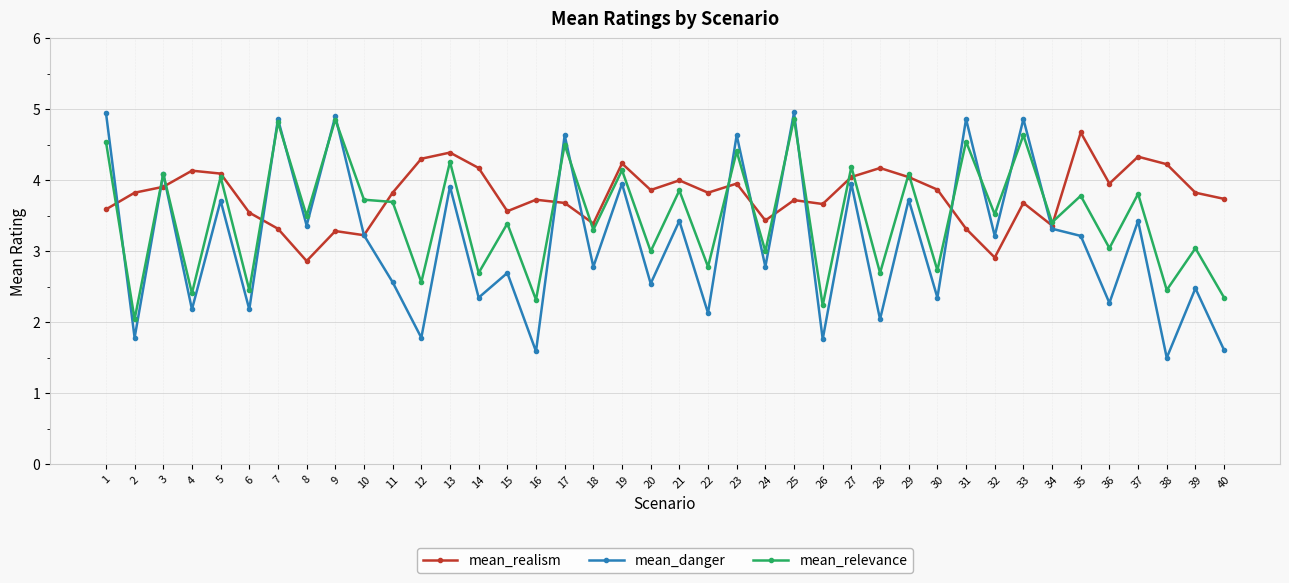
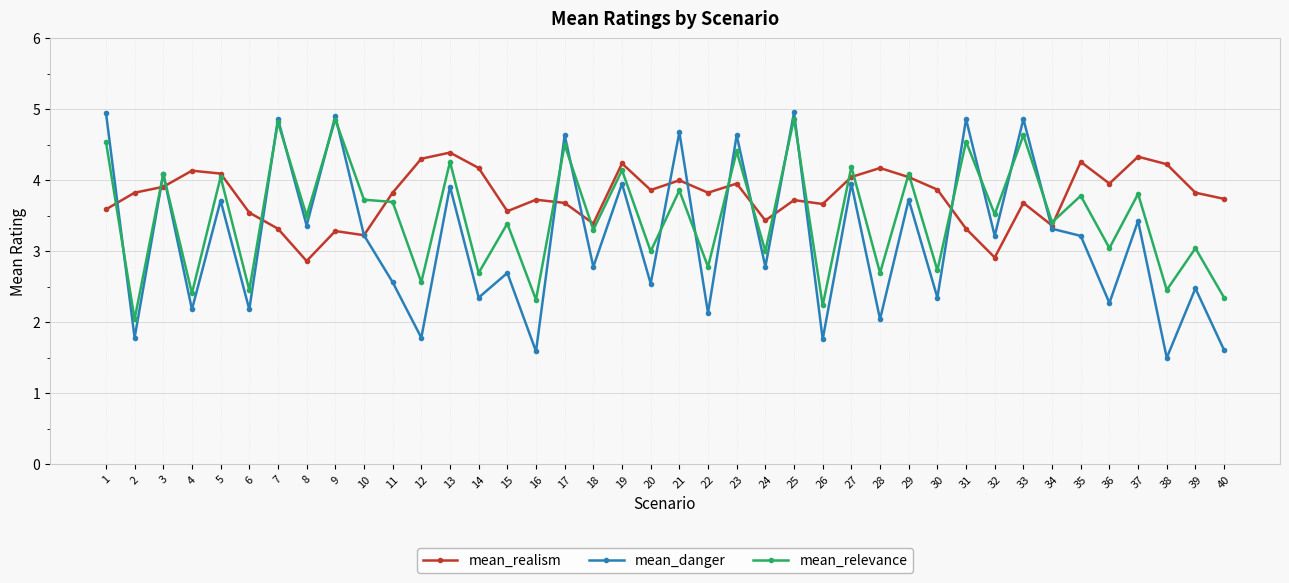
  {
    "mean_realism": {
      "1": 3.6,
      "2": 3.8,
      "3": 3.9,
      "4": 4.1,
      "5": 4.1,
      "6": 3.5,
      "7": 3.3,
      "8": 2.9,
      "9": 3.3,
      "11": 3.8,
      "12": 4.3,
      "13": 4.4,
      "14": 4.2,
      "15": 3.6,
      "16": 3.7,
      "17": 3.7,
      "18": 3.4,
      "19": 4.2,
      "20": 3.9,
      "21": 4.0,
      "22": 3.8,
      "23": 4.0,
      "24": 3.4,
      "25": 3.7,
      "26": 3.7,
      "27": 4.0,
      "28": 4.2,
      "29": 4.0,
      "30": 3.9,
      "31": 3.3,
      "32": 2.9,
      "33": 3.7,
      "34": 3.4,
-     "35": 4.7,
+     "35": 4.3,
      "36": 4.0,
      "37": 4.3,
      "38": 4.2,
      "39": 3.8,
      "40": 3.7
    },
    "mean_danger": {
      "1": 5.0,
      "2": 1.8,
      "4": 2.2,
      "5": 3.7,
      "6": 2.2,
      "7": 4.9,
      "8": 3.4,
      "9": 4.9,
      "11": 2.6,
      "12": 1.8,
      "13": 3.9,
      "14": 2.3,
      "15": 2.7,
      "16": 1.6,
      "17": 4.6,
      "18": 2.8,
      "19": 4.0,
      "20": 2.5,
-     "21": 3.4,
+     "21": 4.7,
      "22": 2.1,
      "23": 4.6,
      "24": 2.8,
      "25": 5.0,
      "26": 1.8,
      "27": 4.0,
      "28": 2.0,
      "29": 3.7,
      "30": 2.3,
      "31": 4.9,
      "32": 3.2,
      "33": 4.9,
      "34": 3.3,
      "35": 3.2,
      "36": 2.3,
      "37": 3.4,
      "38": 1.5,
      "39": 2.5,
      "40": 1.6
    },
    "mean_relevance": {
      "1": 4.5,
      "2": 2.0,
      "4": 2.4,
      "5": 4.0,
      "6": 2.5,
      "7": 4.8,
      "8": 3.5,
      "9": 4.9,
      "10": 3.7,
      "11": 3.7,
      "12": 2.6,
      "13": 4.3,
      "14": 2.7,
      "15": 3.4,
      "16": 2.3,
      "17": 4.5,
      "18": 3.3,
      "19": 4.1,
      "20": 3.0,
      "21": 3.9,
      "22": 2.8,
      "23": 4.4,
      "24": 3.0,
      "25": 4.9,
      "26": 2.2,
      "27": 4.2,
      "28": 2.7,
      "29": 4.1,
      "30": 2.7,
      "31": 4.5,
      "32": 3.5,
      "33": 4.6,
      "34": 3.4,
      "35": 3.8,
      "36": 3.0,
      "37": 3.8,
      "38": 2.5,
      "39": 3.0,
      "40": 2.3
    }
  }
